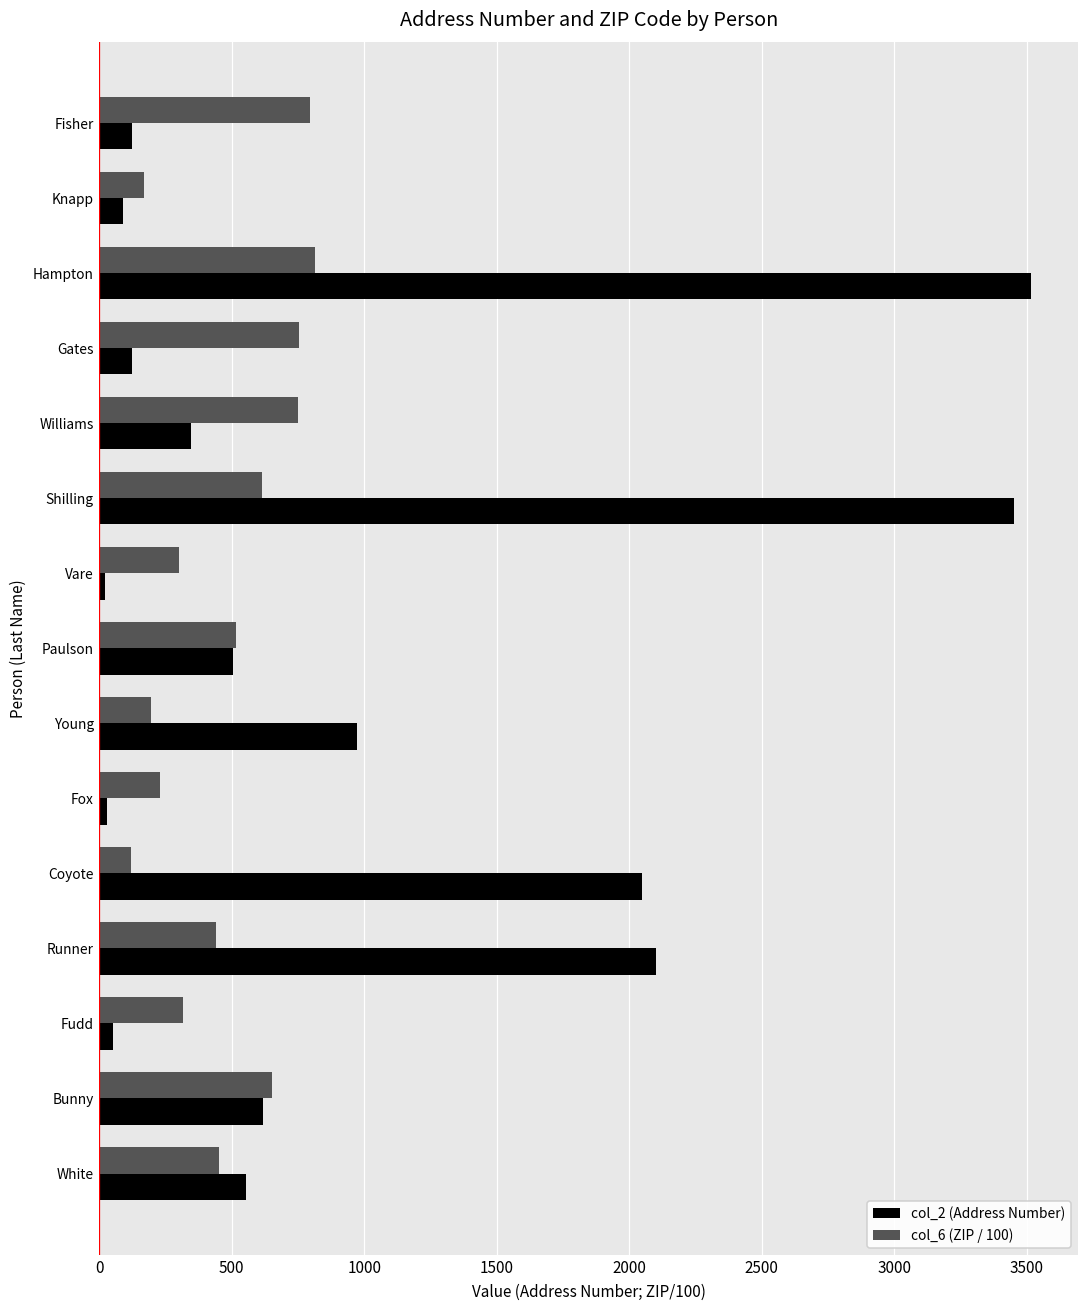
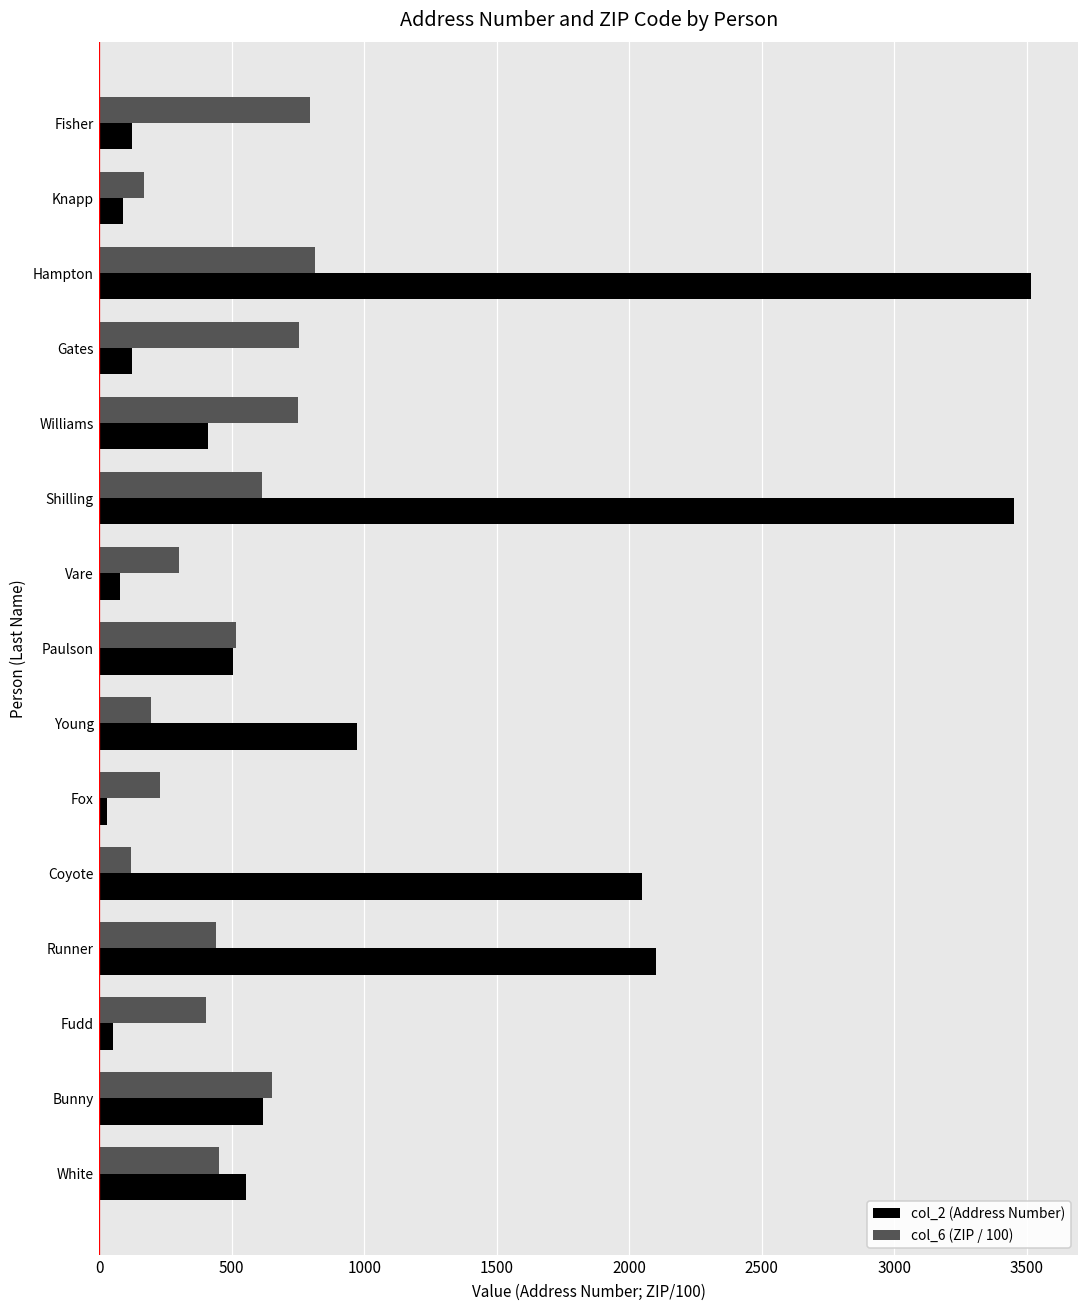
  {
    "col_2 (Address Number)": {
      "Fisher": 120,
      "Knapp": 90,
      "Hampton": 3520,
      "Gates": 130,
-     "Williams": 350,
+     "Williams": 410,
      "Shilling": 3450,
-     "Vare": 20,
+     "Vare": 80,
      "Paulson": 510,
      "Young": 970,
      "Fox": 30,
      "Coyote": 2050,
      "Runner": 2100,
      "Fudd": 50,
      "Bunny": 620,
      "White": 560
    },
    "col_6 (ZIP / 100)": {
      "Fisher": 800,
      "Knapp": 170,
      "Hampton": 810,
      "Gates": 750,
      "Williams": 750,
      "Shilling": 620,
      "Vare": 300,
      "Paulson": 510,
      "Young": 190,
      "Fox": 230,
      "Coyote": 120,
      "Runner": 440,
-     "Fudd": 320,
+     "Fudd": 400,
      "Bunny": 650,
      "White": 450
    }
  }
